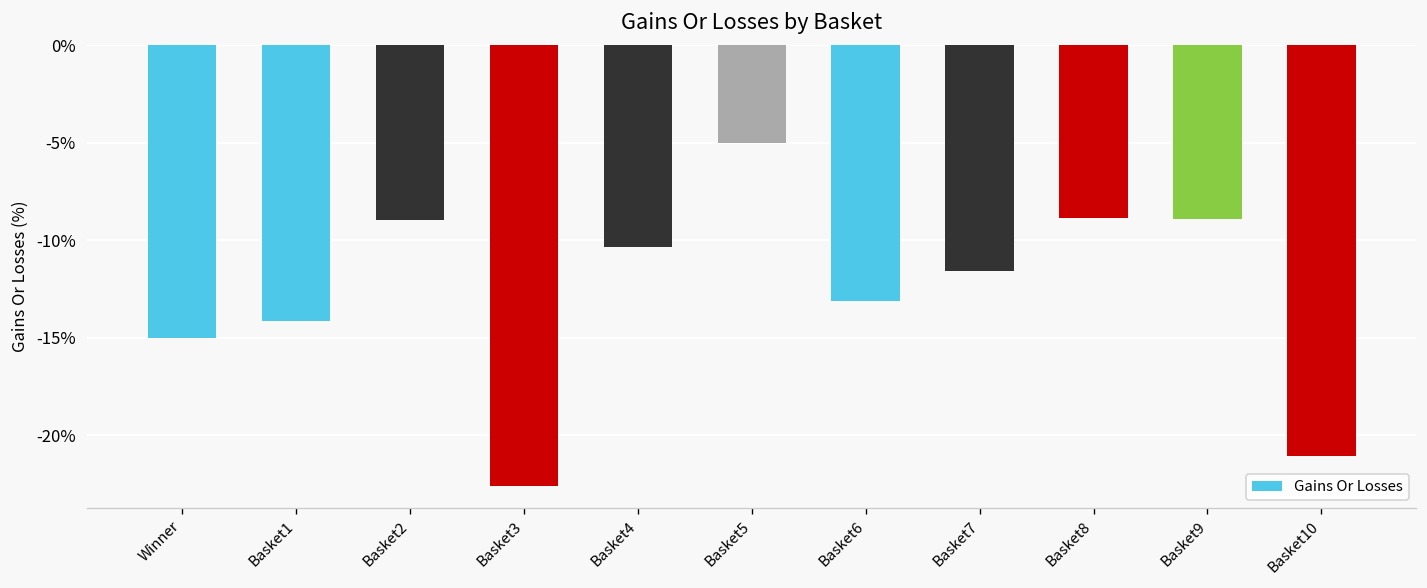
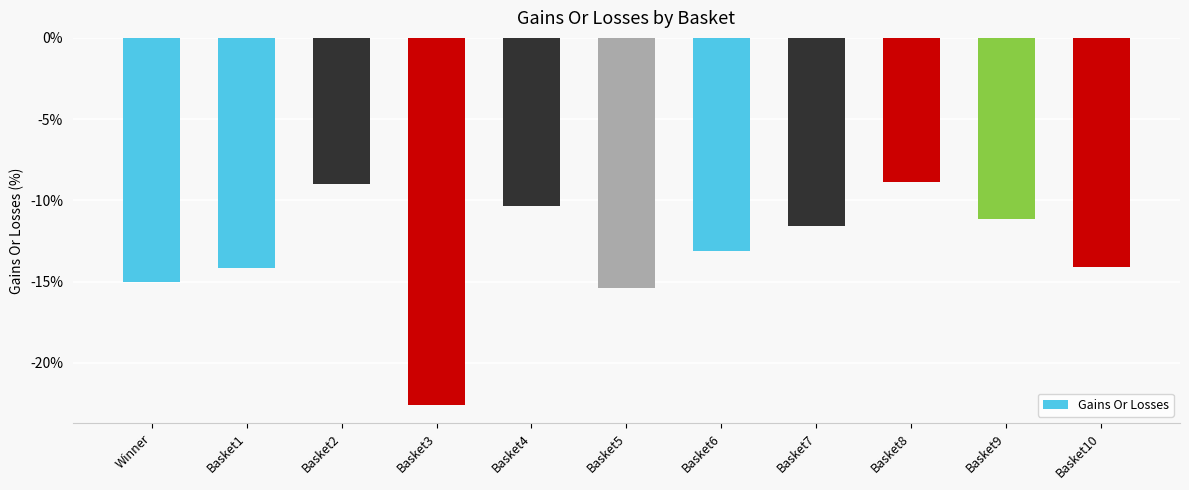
  {
    "Winner": "-15.0%",
    "Basket1": "-14.1%",
    "Basket2": "-9.0%",
    "Basket3": "-22.6%",
    "Basket4": "-10.3%",
-   "Basket5": "-5.0%",
+   "Basket5": "-15.4%",
    "Basket6": "-13.1%",
    "Basket7": "-11.6%",
    "Basket8": "-8.9%",
-   "Basket9": "-8.9%",
-   "Basket10": "-21.1%"
+   "Basket9": "-11.1%",
+   "Basket10": "-14.1%"
  }
